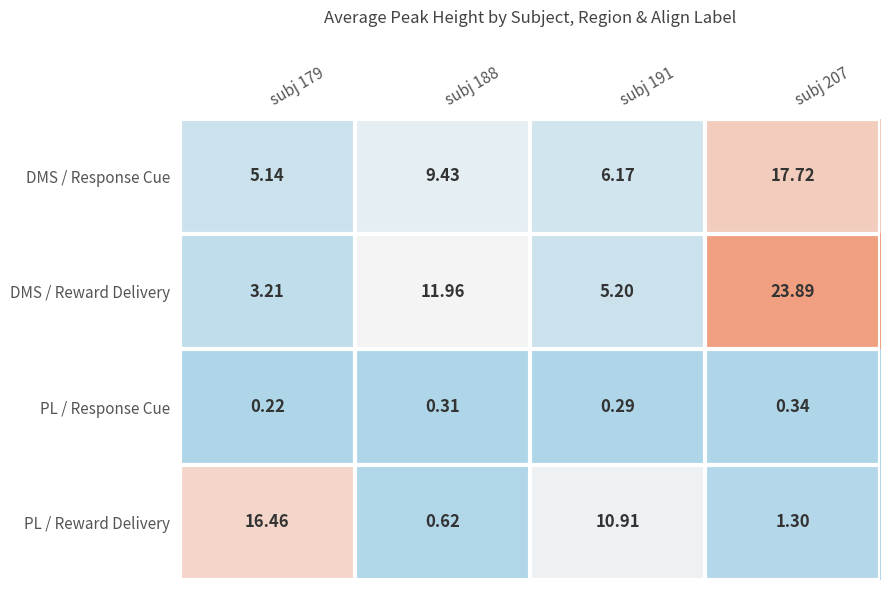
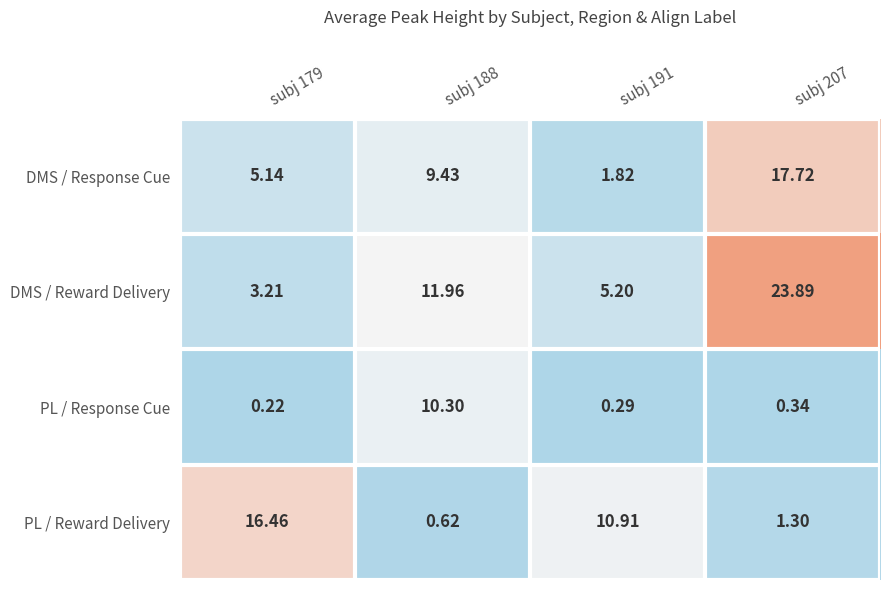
  {
    "DMS / Response Cue": {
      "subj 179": 5.14,
      "subj 188": 9.43,
-     "subj 191": 6.17,
+     "subj 191": 1.82,
      "subj 207": 17.72
    },
    "DMS / Reward Delivery": {
      "subj 179": 3.21,
      "subj 188": 11.96,
      "subj 191": 5.20,
      "subj 207": 23.89
    },
    "PL / Response Cue": {
      "subj 179": 0.22,
-     "subj 188": 0.31,
+     "subj 188": 10.30,
      "subj 191": 0.29,
      "subj 207": 0.34
    },
    "PL / Reward Delivery": {
      "subj 179": 16.46,
      "subj 188": 0.62,
      "subj 191": 10.91,
      "subj 207": 1.30
    }
  }
